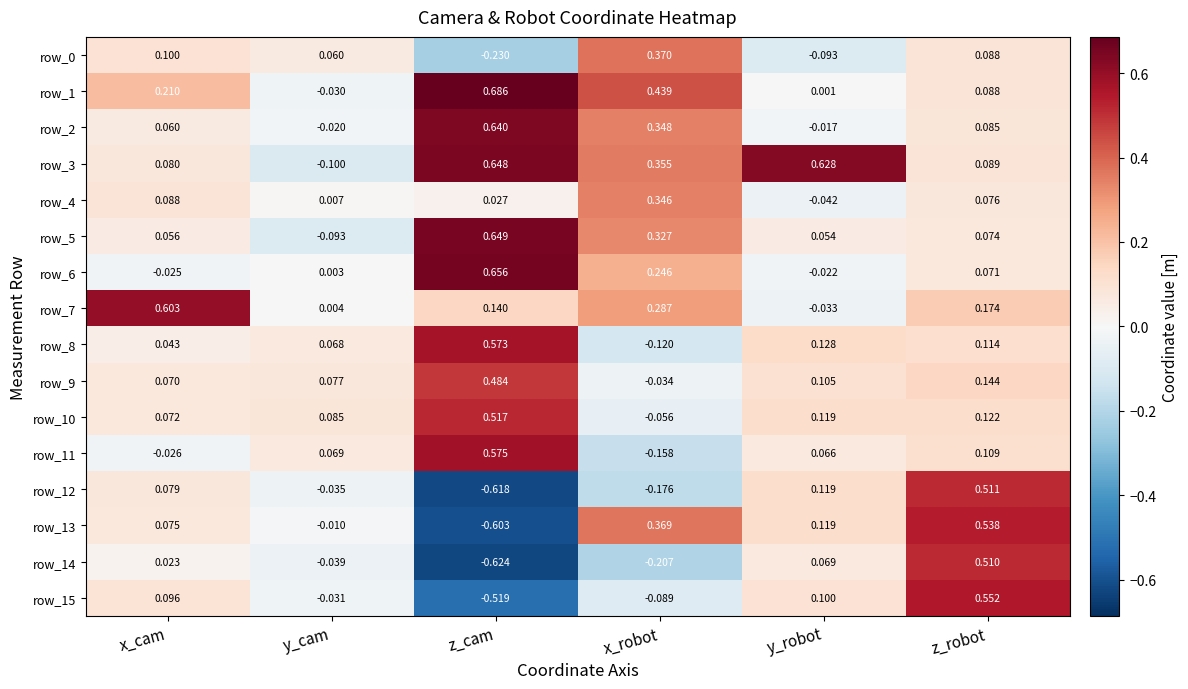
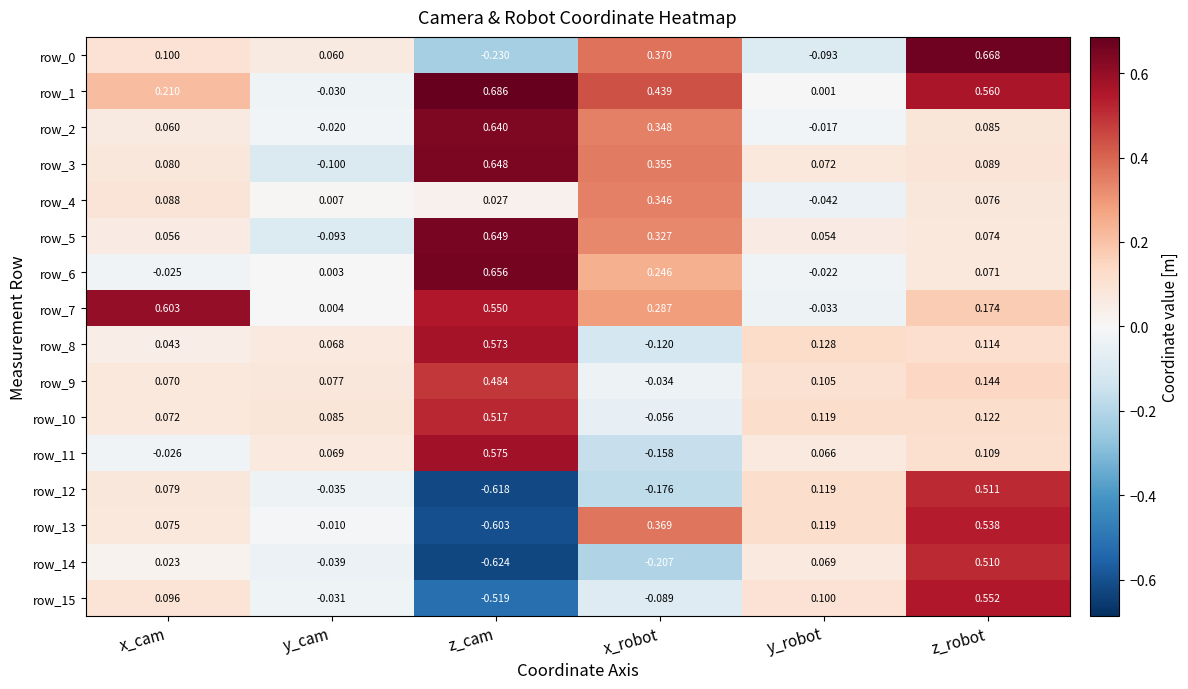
  {
    "row_0": {
      "x_cam": 0.100,
      "y_cam": 0.060,
      "z_cam": -0.230,
      "x_robot": 0.370,
      "y_robot": -0.093,
-     "z_robot": 0.088
+     "z_robot": 0.668
    },
    "row_1": {
      "x_cam": 0.210,
      "y_cam": -0.030,
      "z_cam": 0.686,
      "x_robot": 0.439,
      "y_robot": 0.001,
-     "z_robot": 0.088
+     "z_robot": 0.560
    },
    "row_2": {
      "x_cam": 0.060,
      "y_cam": -0.020,
      "z_cam": 0.640,
      "x_robot": 0.348,
      "y_robot": -0.017,
      "z_robot": 0.085
    },
    "row_3": {
      "x_cam": 0.080,
      "y_cam": -0.100,
      "z_cam": 0.648,
      "x_robot": 0.355,
-     "y_robot": 0.628,
+     "y_robot": 0.072,
      "z_robot": 0.089
    },
    "row_4": {
      "x_cam": 0.088,
      "y_cam": 0.007,
      "z_cam": 0.027,
      "x_robot": 0.346,
      "y_robot": -0.042,
      "z_robot": 0.076
    },
    "row_5": {
      "x_cam": 0.056,
      "y_cam": -0.093,
      "z_cam": 0.649,
      "x_robot": 0.327,
      "y_robot": 0.054,
      "z_robot": 0.074
    },
    "row_6": {
      "x_cam": -0.025,
      "y_cam": 0.003,
      "z_cam": 0.656,
      "x_robot": 0.246,
      "y_robot": -0.022,
      "z_robot": 0.071
    },
    "row_7": {
      "x_cam": 0.603,
      "y_cam": 0.004,
-     "z_cam": 0.140,
+     "z_cam": 0.550,
      "x_robot": 0.287,
      "y_robot": -0.033,
      "z_robot": 0.174
    },
    "row_8": {
      "x_cam": 0.043,
      "y_cam": 0.068,
      "z_cam": 0.573,
      "x_robot": -0.120,
      "y_robot": 0.128,
      "z_robot": 0.114
    },
    "row_9": {
      "x_cam": 0.070,
      "y_cam": 0.077,
      "z_cam": 0.484,
      "x_robot": -0.034,
      "y_robot": 0.105,
      "z_robot": 0.144
    },
    "row_10": {
      "x_cam": 0.072,
      "y_cam": 0.085,
      "z_cam": 0.517,
      "x_robot": -0.056,
      "y_robot": 0.119,
      "z_robot": 0.122
    },
    "row_11": {
      "x_cam": -0.026,
      "y_cam": 0.069,
      "z_cam": 0.575,
      "x_robot": -0.158,
      "y_robot": 0.066,
      "z_robot": 0.109
    },
    "row_12": {
      "x_cam": 0.079,
      "y_cam": -0.035,
      "z_cam": -0.618,
      "x_robot": -0.176,
      "y_robot": 0.119,
      "z_robot": 0.511
    },
    "row_13": {
      "x_cam": 0.075,
      "y_cam": -0.010,
      "z_cam": -0.603,
      "x_robot": 0.369,
      "y_robot": 0.119,
      "z_robot": 0.538
    },
    "row_14": {
      "x_cam": 0.023,
      "y_cam": -0.039,
      "z_cam": -0.624,
      "x_robot": -0.207,
      "y_robot": 0.069,
      "z_robot": 0.510
    },
    "row_15": {
      "x_cam": 0.096,
      "y_cam": -0.031,
      "z_cam": -0.519,
      "x_robot": -0.089,
      "y_robot": 0.100,
      "z_robot": 0.552
    }
  }
